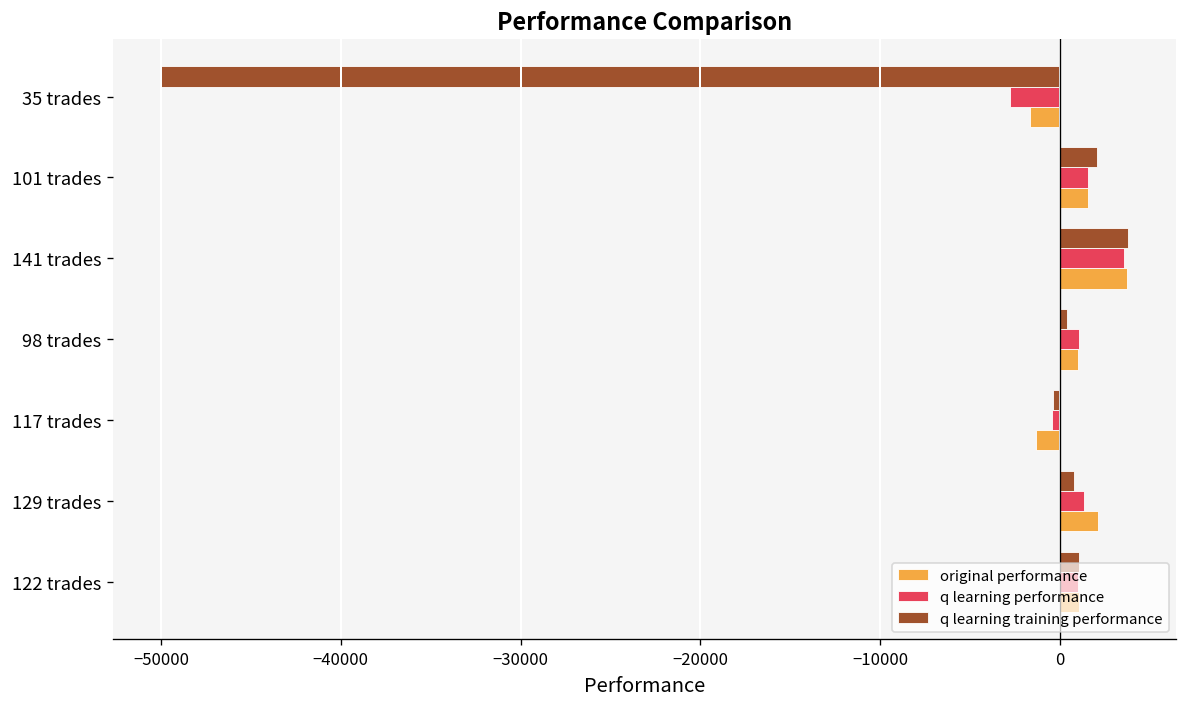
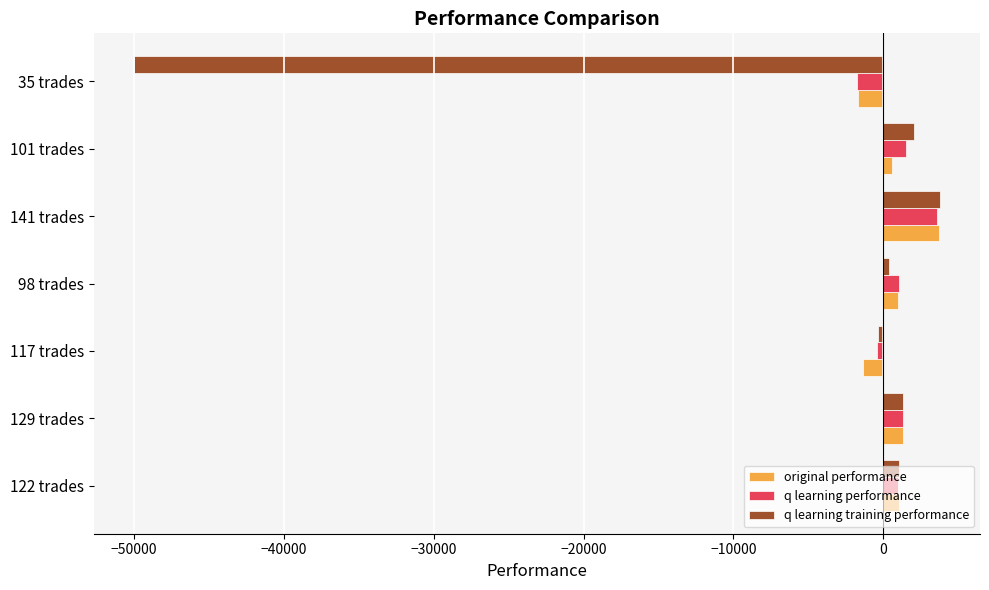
  {
    "original performance": {
      "35 trades": -1700,
-     "101 trades": 1600,
+     "101 trades": 600,
      "141 trades": 3800,
      "98 trades": 1000,
      "117 trades": -1300,
-     "129 trades": 2100
+     "129 trades": 1400
    },
    "q learning performance": {
-     "35 trades": -2800,
+     "35 trades": -1800,
      "101 trades": 1600,
      "141 trades": 3600,
      "98 trades": 1100,
      "117 trades": -400,
      "129 trades": 1400
    },
    "q learning training performance": {
      "35 trades": -50000,
      "101 trades": 2100,
      "141 trades": 3800,
      "98 trades": 400,
      "117 trades": -400,
-     "129 trades": 800
+     "129 trades": 1400
    }
  }
